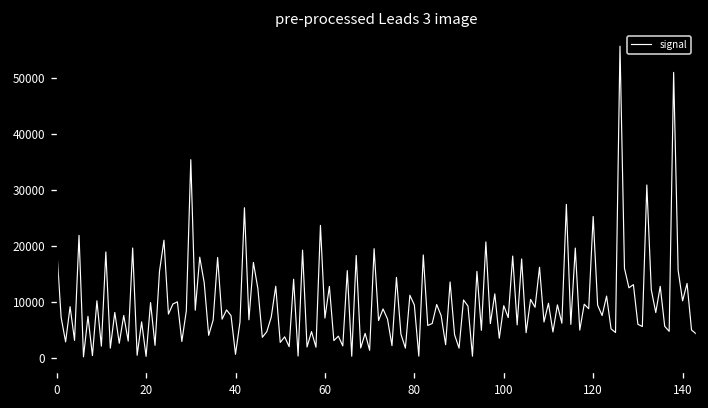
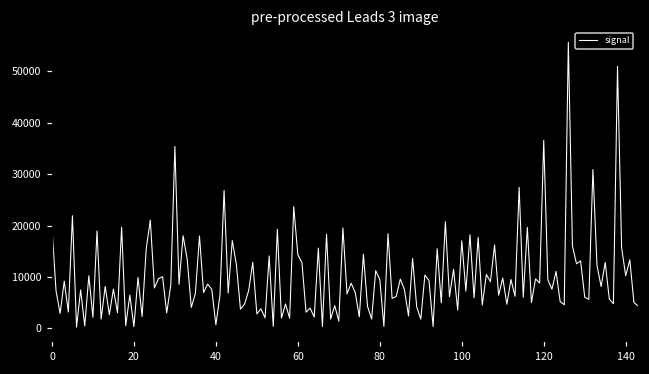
  {
    "0": 20000,
    "20": 0,
    "40": 1000,
-   "60": 7000,
+   "60": 14000,
    "80": 9000,
-   "100": 9000,
-   "120": 25000,
+   "100": 17000,
+   "120": 37000,
    "140": 10000
  }
